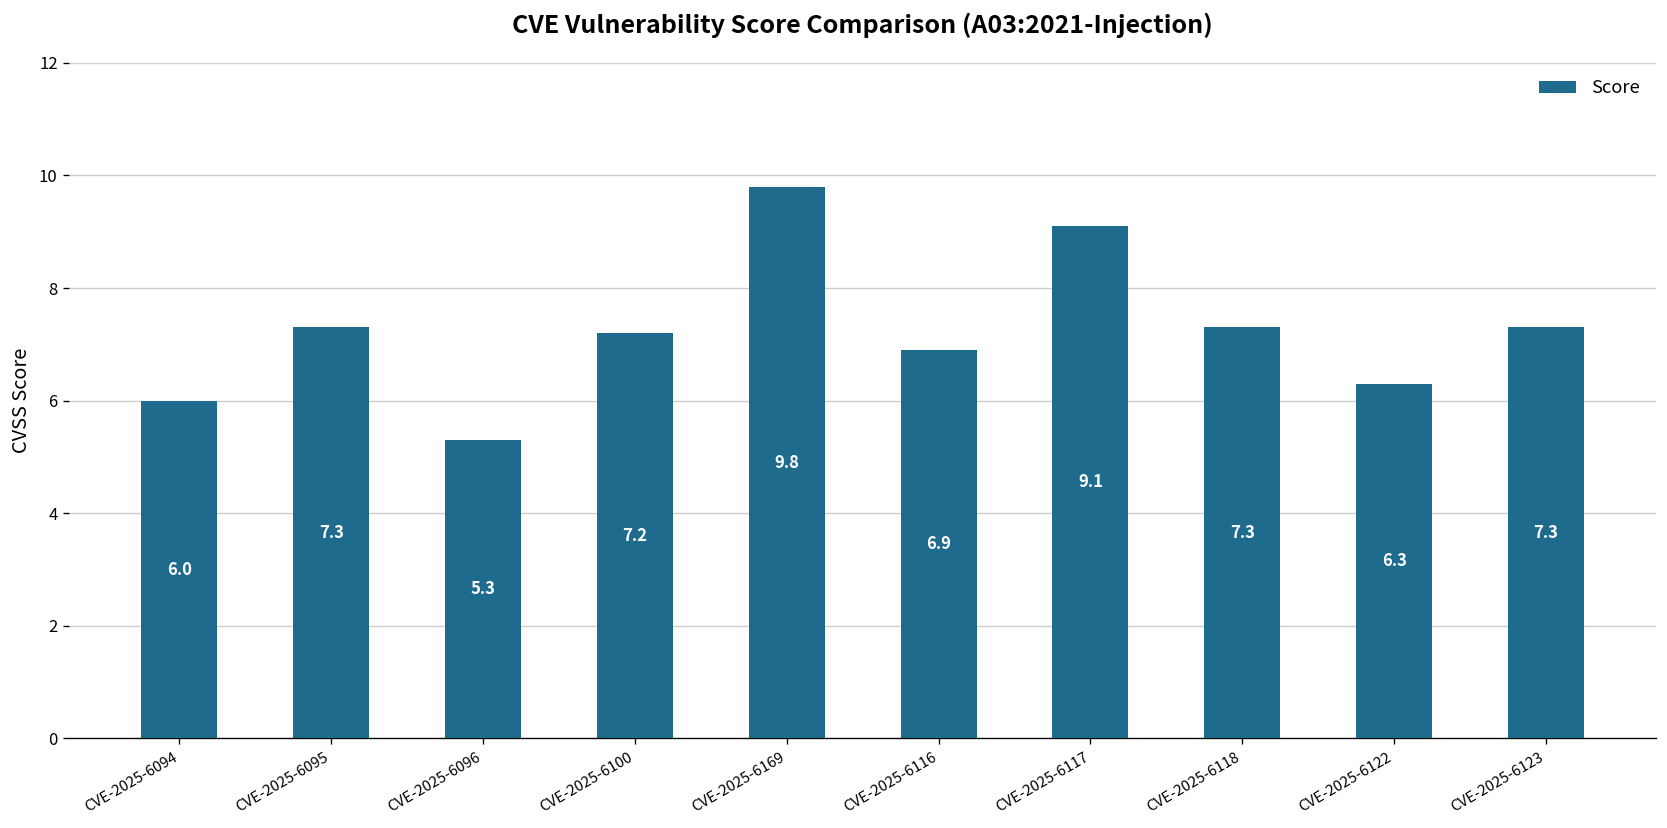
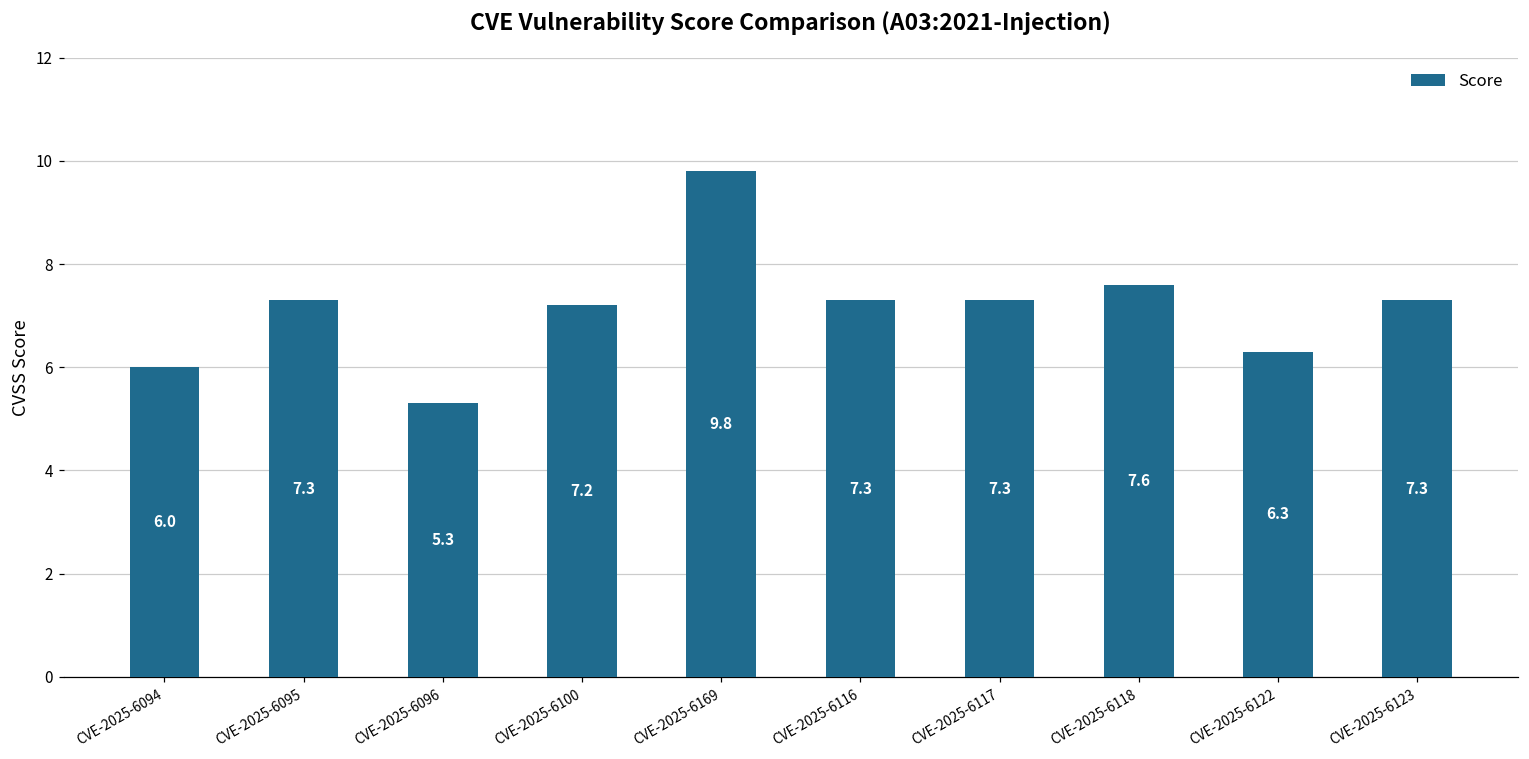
  {
    "CVE-2025-6094": 6.0,
    "CVE-2025-6095": 7.3,
    "CVE-2025-6096": 5.3,
    "CVE-2025-6100": 7.2,
    "CVE-2025-6169": 9.8,
-   "CVE-2025-6116": 6.9,
-   "CVE-2025-6117": 9.1,
-   "CVE-2025-6118": 7.3,
+   "CVE-2025-6116": 7.3,
+   "CVE-2025-6117": 7.3,
+   "CVE-2025-6118": 7.6,
    "CVE-2025-6122": 6.3,
    "CVE-2025-6123": 7.3
  }
